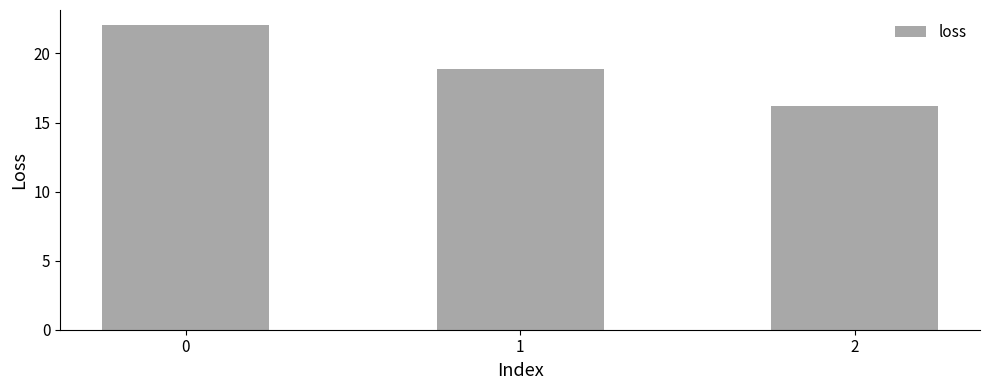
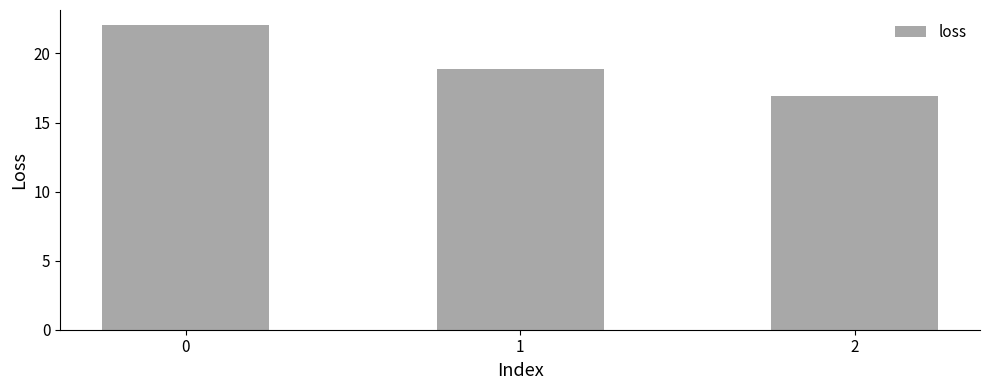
  {
    "0": 22.0,
    "1": 18.9,
-   "2": 16.2
+   "2": 16.9
  }
